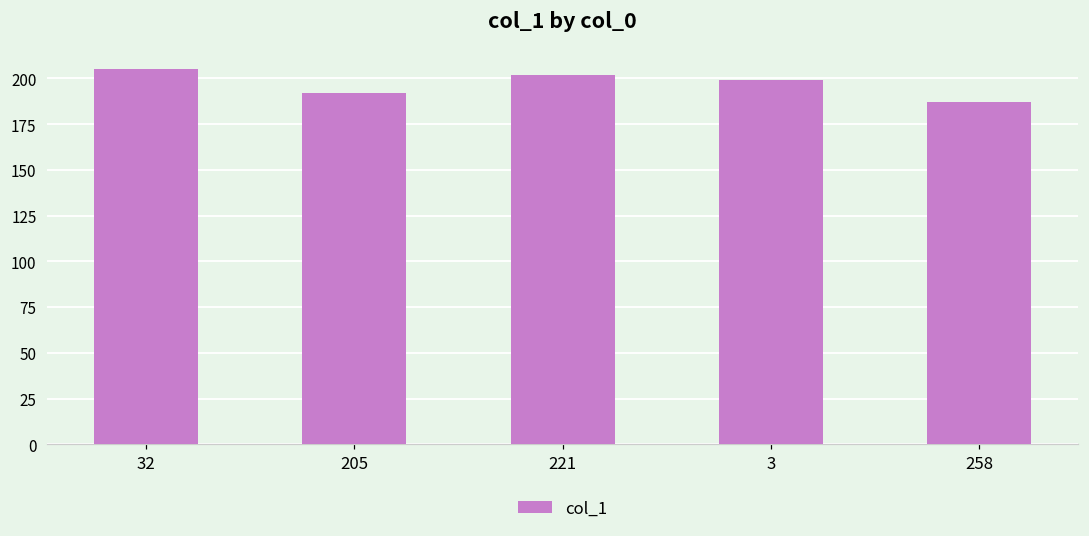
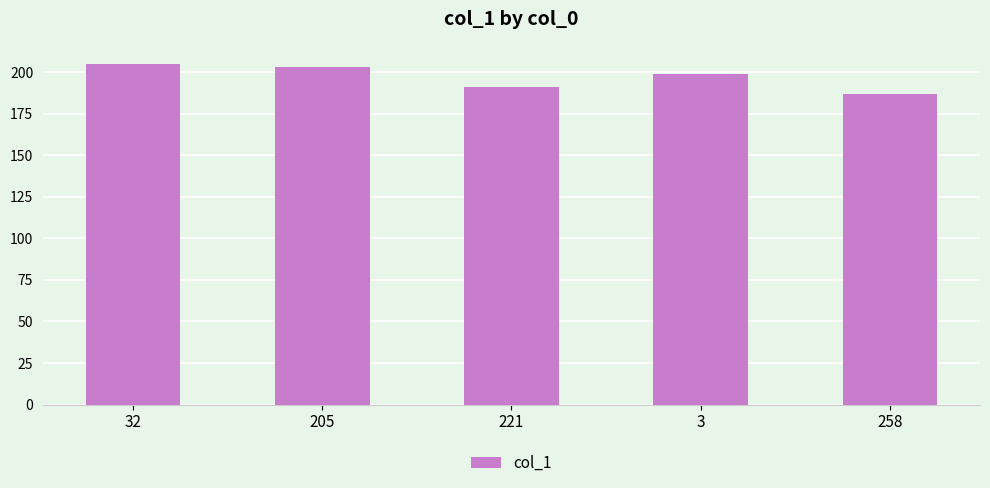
  {
    "32": 205,
-   "205": 192,
-   "221": 202,
+   "205": 203,
+   "221": 191,
    "3": 199,
    "258": 187
  }
